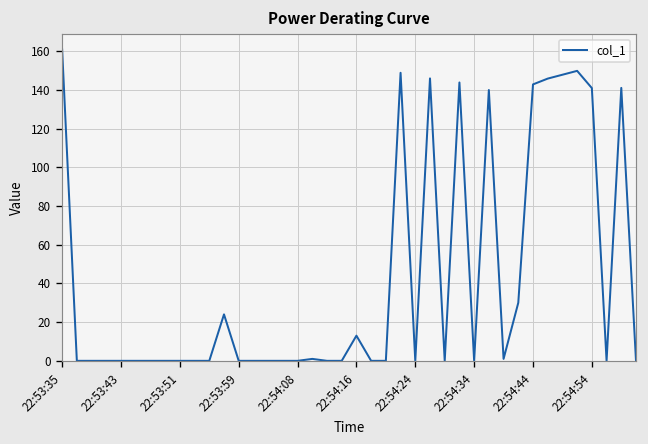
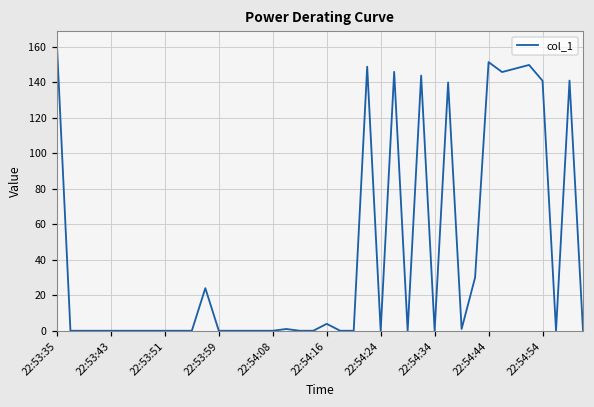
  {
    "22:53:35": 161,
    "22:53:43": 0,
    "22:53:51": 0,
    "22:53:59": 0,
    "22:54:08": 0,
-   "22:54:16": 13,
+   "22:54:16": 4,
    "22:54:24": 0,
    "22:54:34": 0,
-   "22:54:44": 143,
+   "22:54:44": 151,
    "22:54:54": 141
  }
